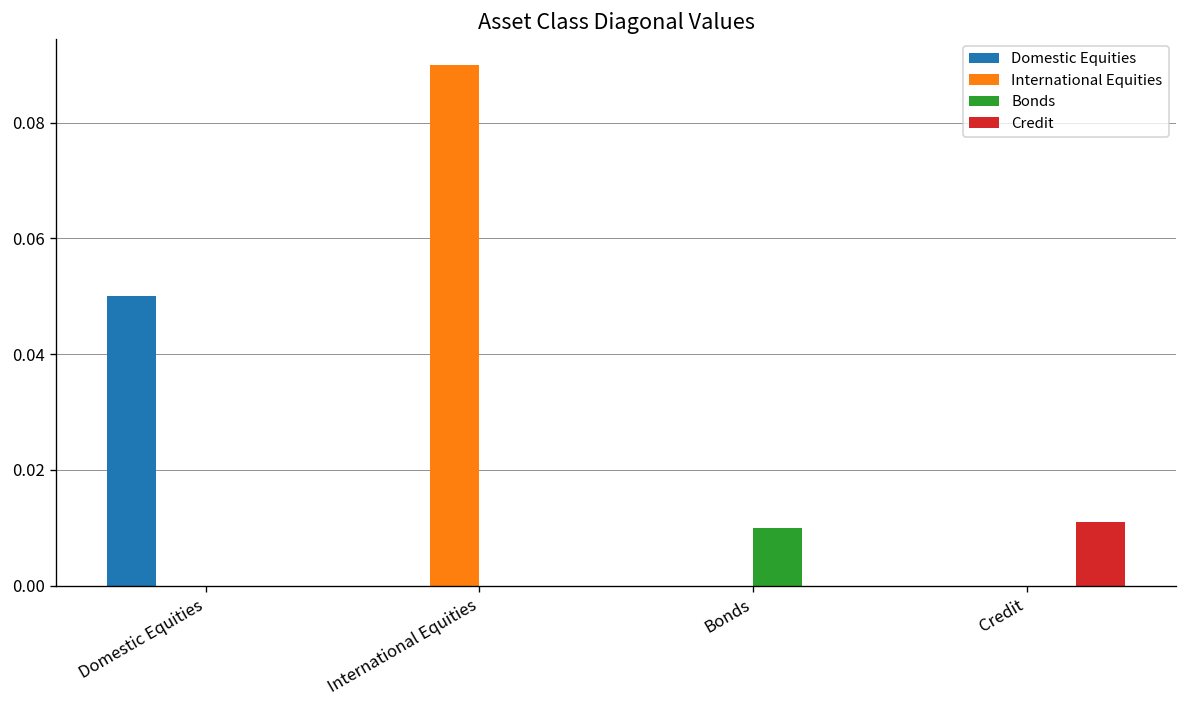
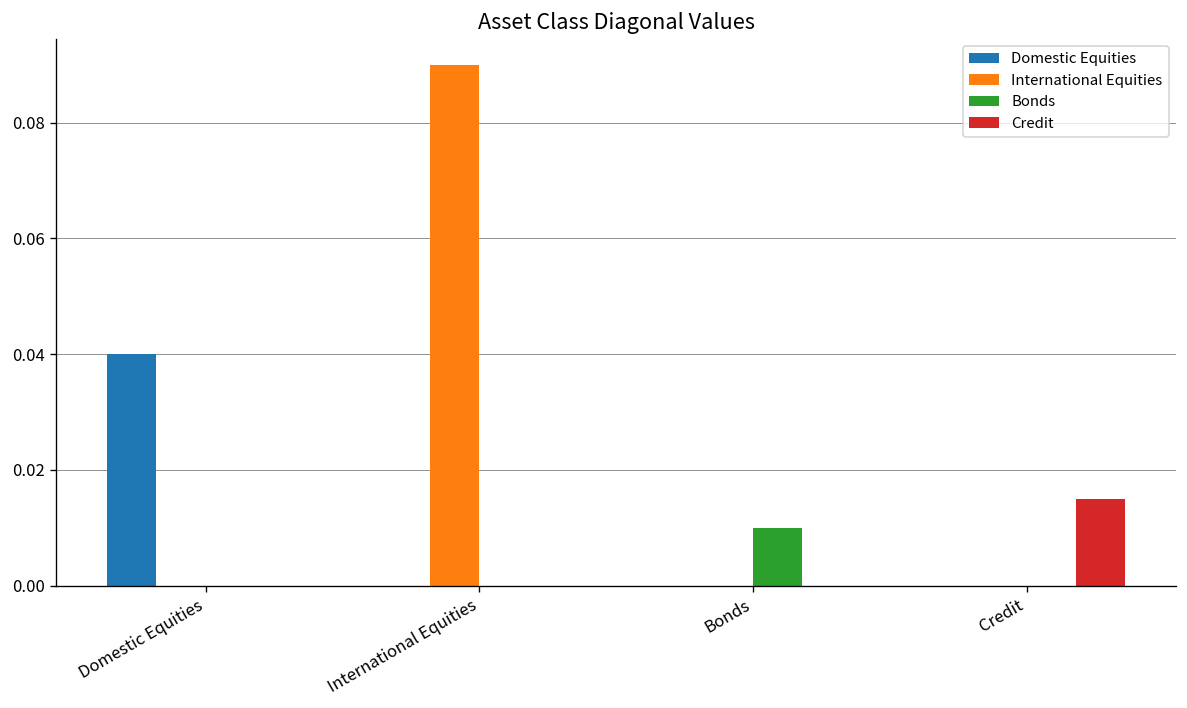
  {
    "Domestic Equities": {
-     "Domestic Equities": 0.05,
+     "Domestic Equities": 0.04,
      "International Equities": 0.00,
      "Bonds": 0.00,
      "Credit": 0.00
    },
    "International Equities": {
      "Domestic Equities": 0.000,
      "International Equities": 0.090,
      "Bonds": 0.000,
      "Credit": 0.000
    },
    "Bonds": {
      "Domestic Equities": 0.000,
      "International Equities": 0.000,
      "Bonds": 0.010,
      "Credit": 0.000
    },
    "Credit": {
      "Domestic Equities": 0.000,
      "International Equities": 0.000,
      "Bonds": 0.000,
-     "Credit": 0.011
+     "Credit": 0.015
    }
  }
